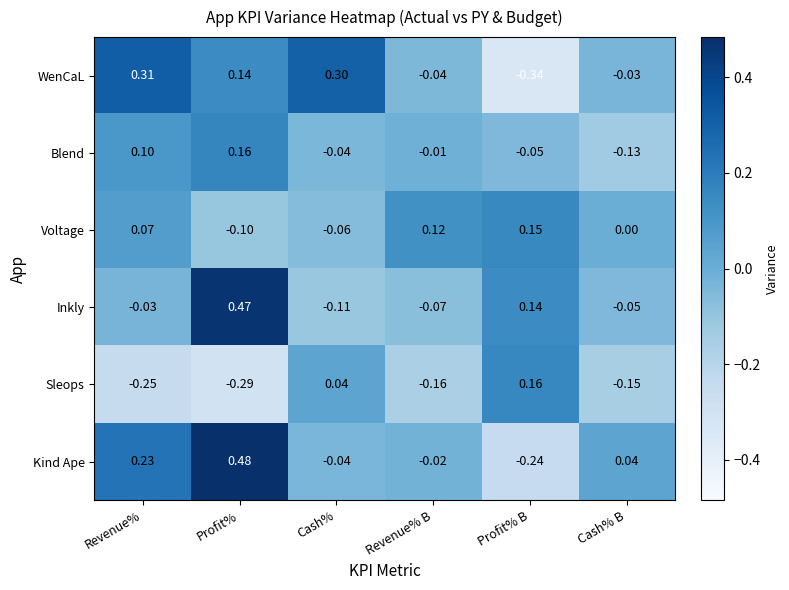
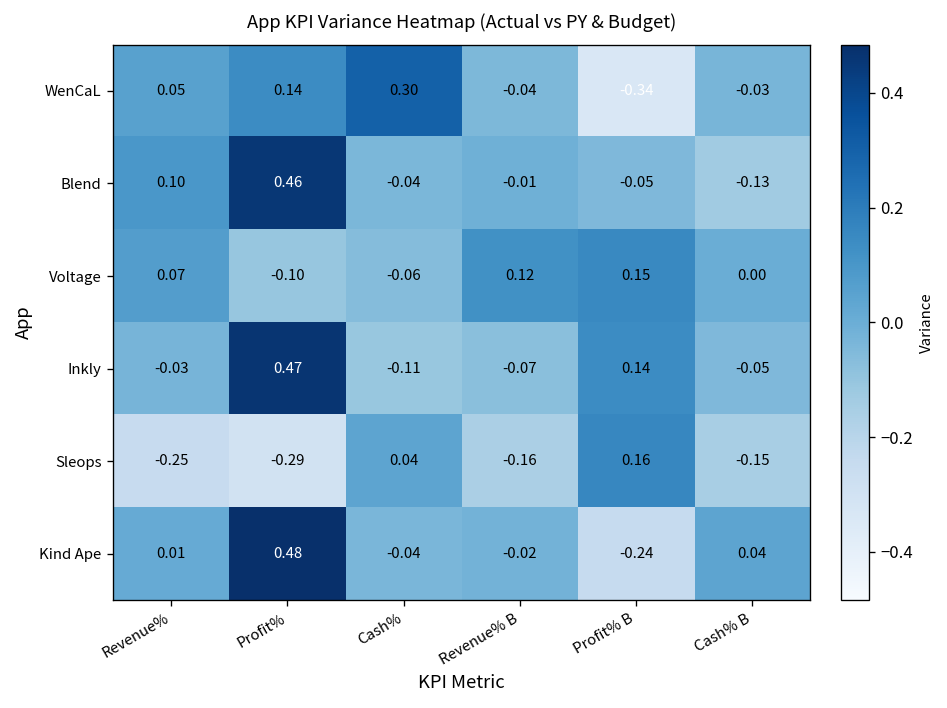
  {
    "WenCaL": {
-     "Revenue%": 0.31,
+     "Revenue%": 0.05,
      "Profit%": 0.14,
      "Cash%": 0.30,
      "Revenue% B": -0.04,
      "Cash% B": -0.03
    },
    "Blend": {
      "Revenue%": 0.10,
-     "Profit%": 0.16,
+     "Profit%": 0.46,
      "Cash%": -0.04,
      "Revenue% B": -0.01,
      "Profit% B": -0.05,
      "Cash% B": -0.13
    },
    "Voltage": {
      "Revenue%": 0.07,
      "Profit%": -0.10,
      "Cash%": -0.06,
      "Revenue% B": 0.12,
      "Profit% B": 0.15,
      "Cash% B": 0.00
    },
    "Inkly": {
      "Revenue%": -0.03,
      "Profit%": 0.47,
      "Cash%": -0.11,
      "Revenue% B": -0.07,
      "Profit% B": 0.14,
      "Cash% B": -0.05
    },
    "Sleops": {
      "Revenue%": -0.25,
      "Profit%": -0.29,
      "Cash%": 0.04,
      "Revenue% B": -0.16,
      "Profit% B": 0.16,
      "Cash% B": -0.15
    },
    "Kind Ape": {
-     "Revenue%": 0.23,
+     "Revenue%": 0.01,
      "Profit%": 0.48,
      "Cash%": -0.04,
      "Revenue% B": -0.02,
      "Profit% B": -0.24,
      "Cash% B": 0.04
    }
  }
